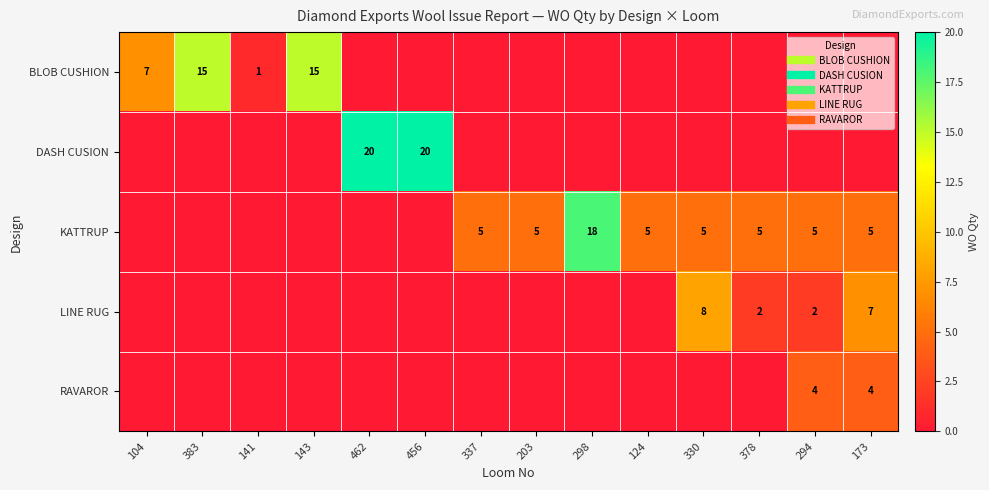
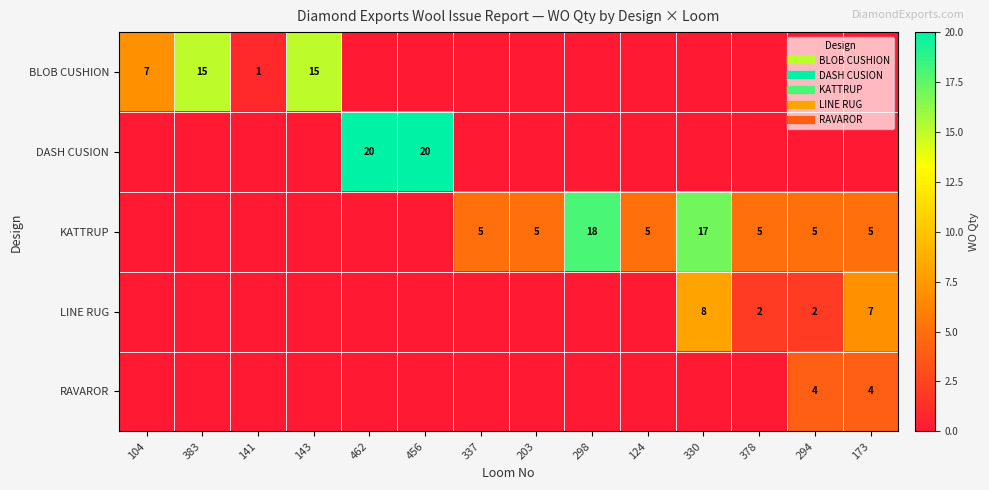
  {
    "BLOB CUSHION": {
      "104": 7,
      "383": 15,
      "141": 1,
      "143": 15
    },
    "DASH CUSION": {
      "462": 20,
      "456": 20
    },
    "KATTRUP": {
      "337": 5,
      "203": 5,
      "298": 18,
      "124": 5,
-     "330": 5,
+     "330": 17,
      "378": 5,
      "294": 5,
      "173": 5
    },
    "LINE RUG": {
      "330": 8,
      "378": 2,
      "294": 2,
      "173": 7
    },
    "RAVAROR": {
      "294": 4,
      "173": 4
    }
  }
